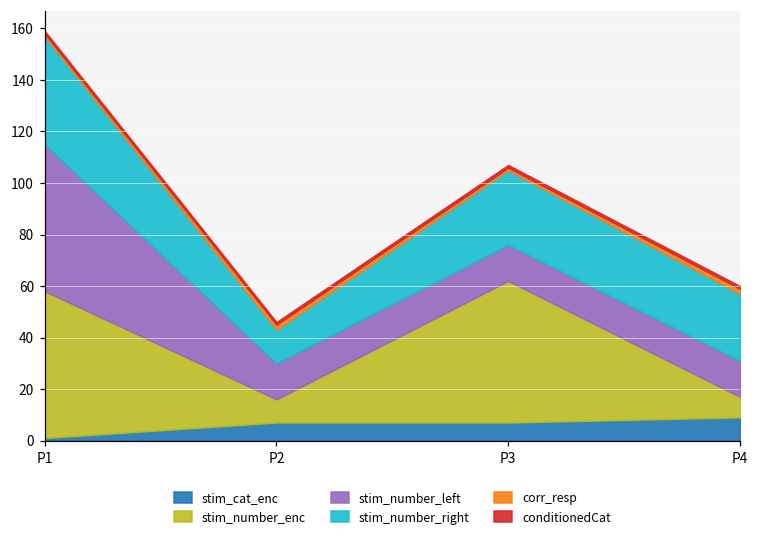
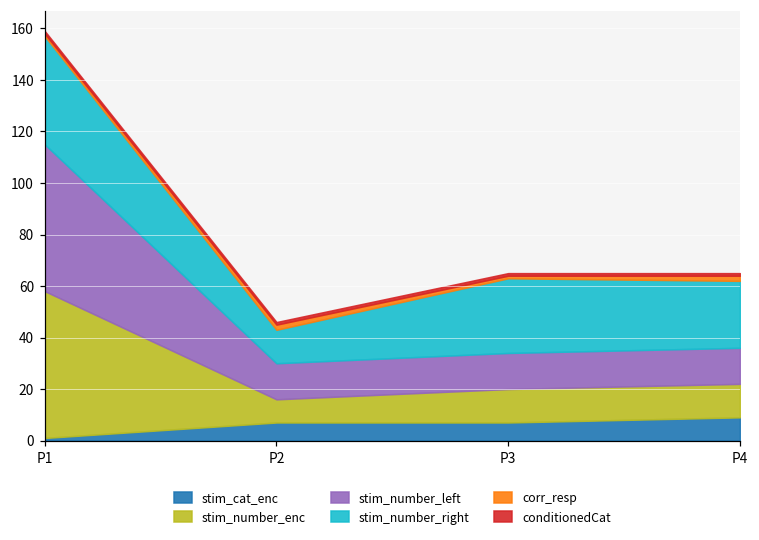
  {
    "stim_cat_enc": {
      "P2": 7,
      "P3": 7,
      "P4": 9
    },
    "stim_number_enc": {
      "P1": 57,
      "P2": 9,
-     "P3": 55,
-     "P4": 8
+     "P3": 13,
+     "P4": 13
    },
    "stim_number_left": {
      "P1": 57,
      "P2": 14,
      "P3": 14,
      "P4": 14
    },
    "stim_number_right": {
      "P2": 13,
      "P4": 26
    }
  }
